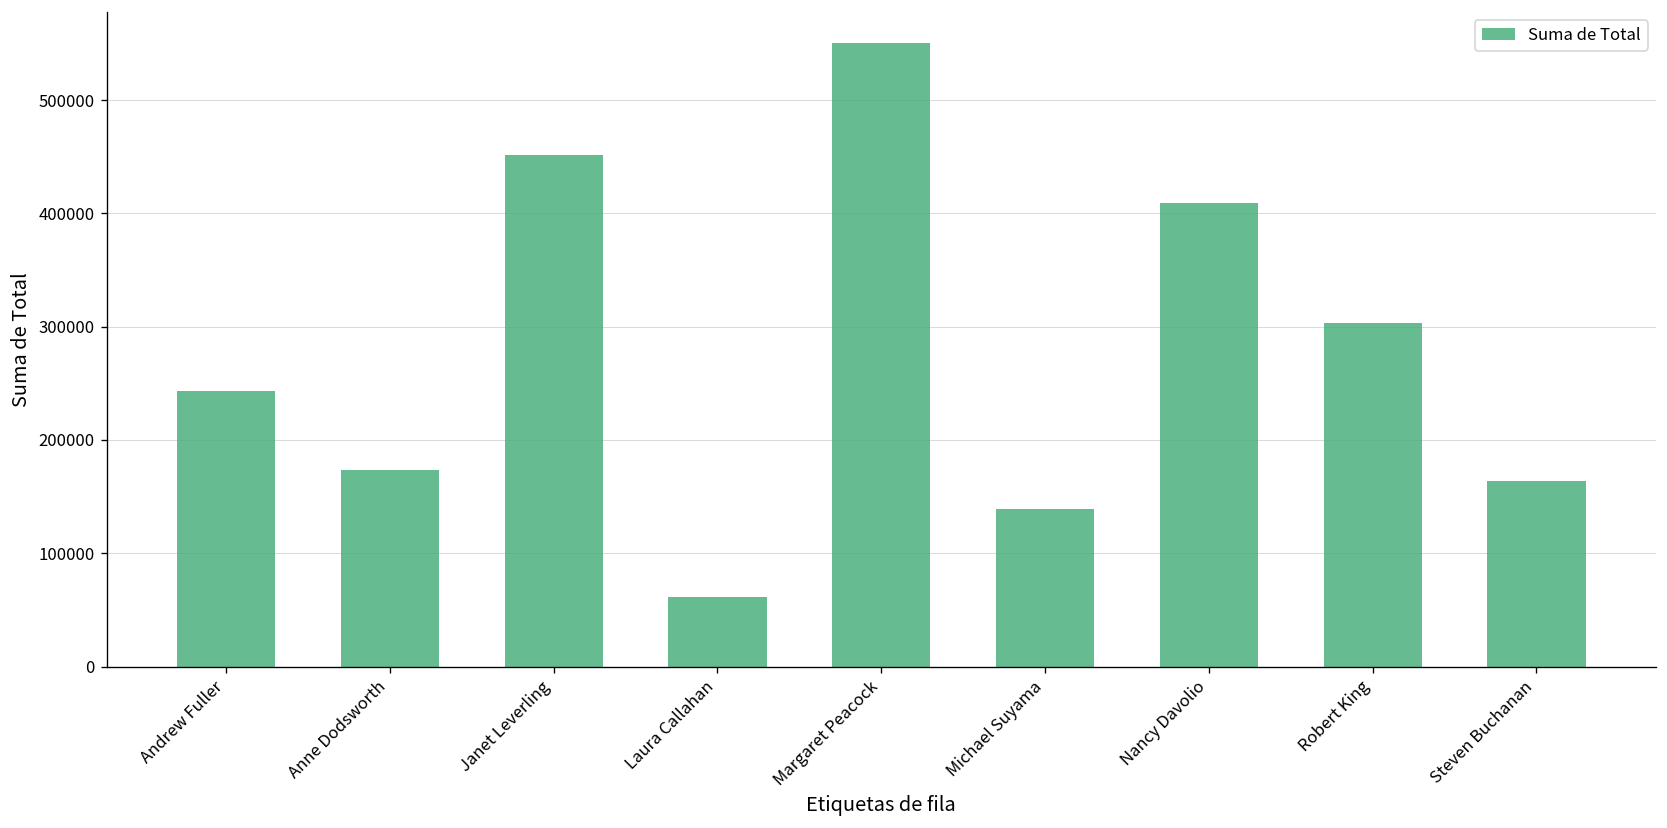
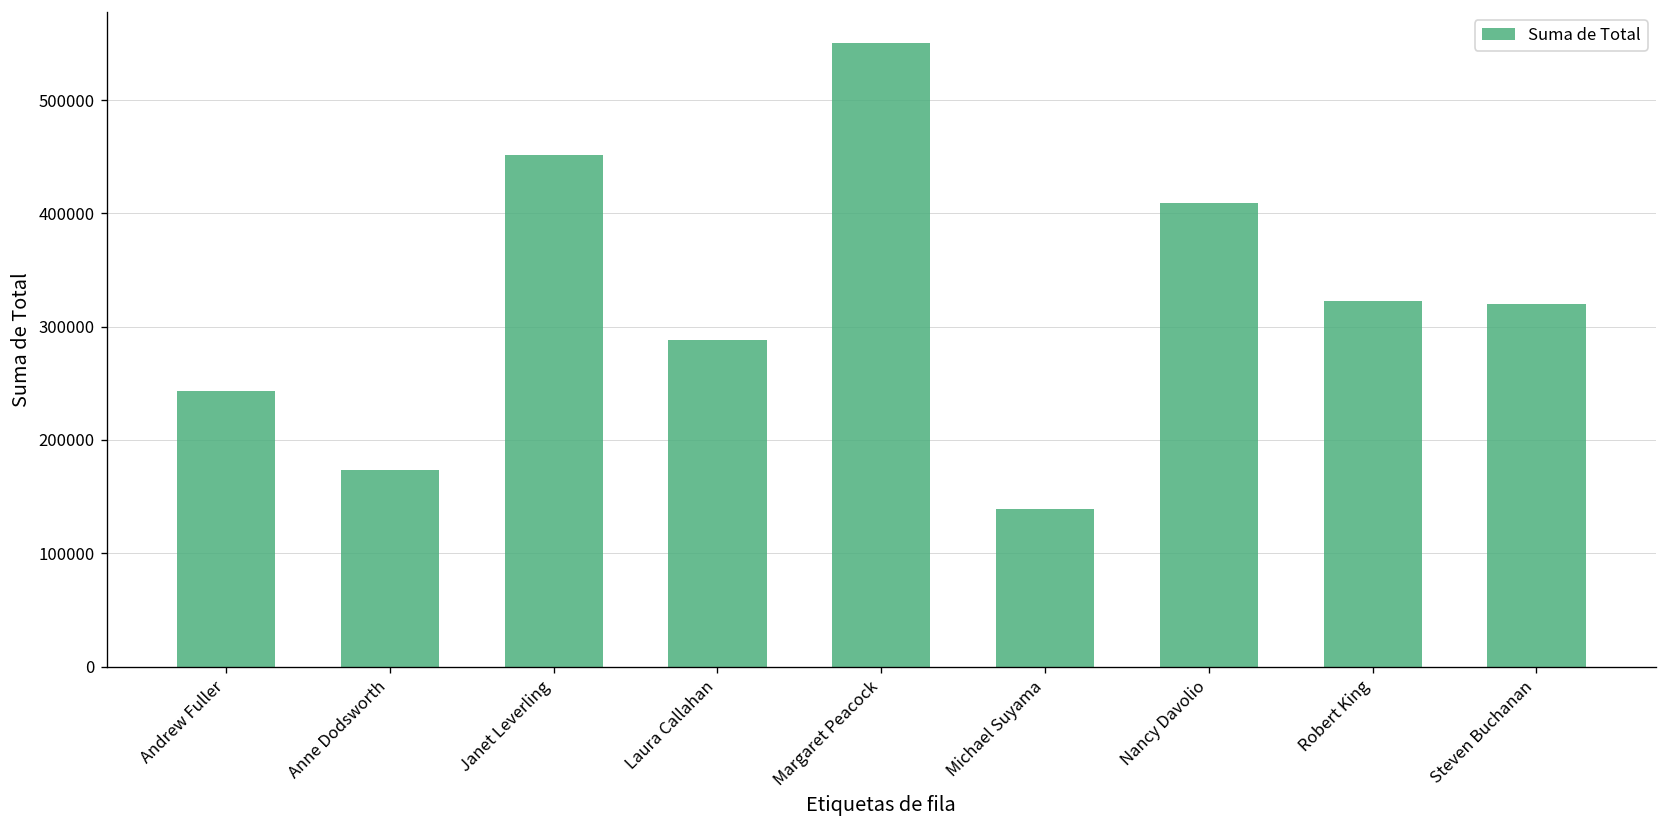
  {
    "Andrew Fuller": 240000,
    "Anne Dodsworth": 170000,
    "Janet Leverling": 450000,
-   "Laura Callahan": 60000,
+   "Laura Callahan": 290000,
    "Margaret Peacock": 550000,
    "Michael Suyama": 140000,
    "Nancy Davolio": 410000,
-   "Robert King": 300000,
-   "Steven Buchanan": 160000
+   "Robert King": 320000,
+   "Steven Buchanan": 320000
  }
